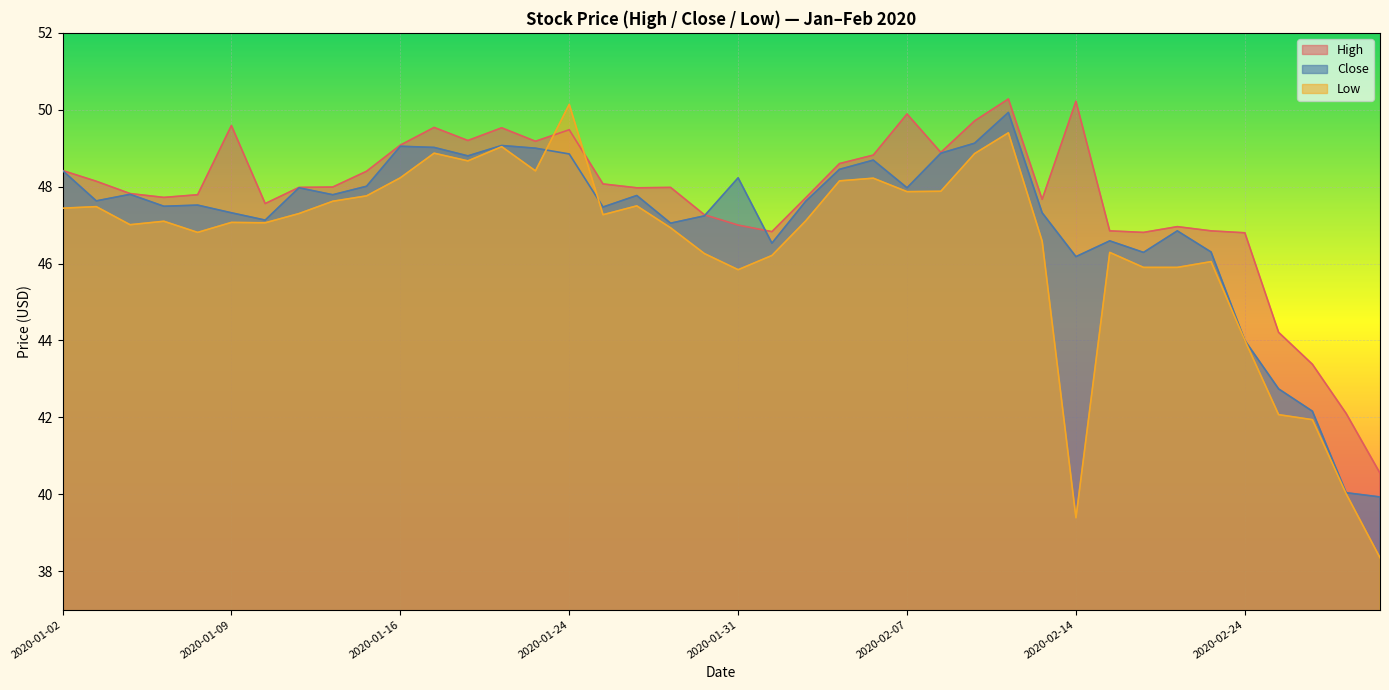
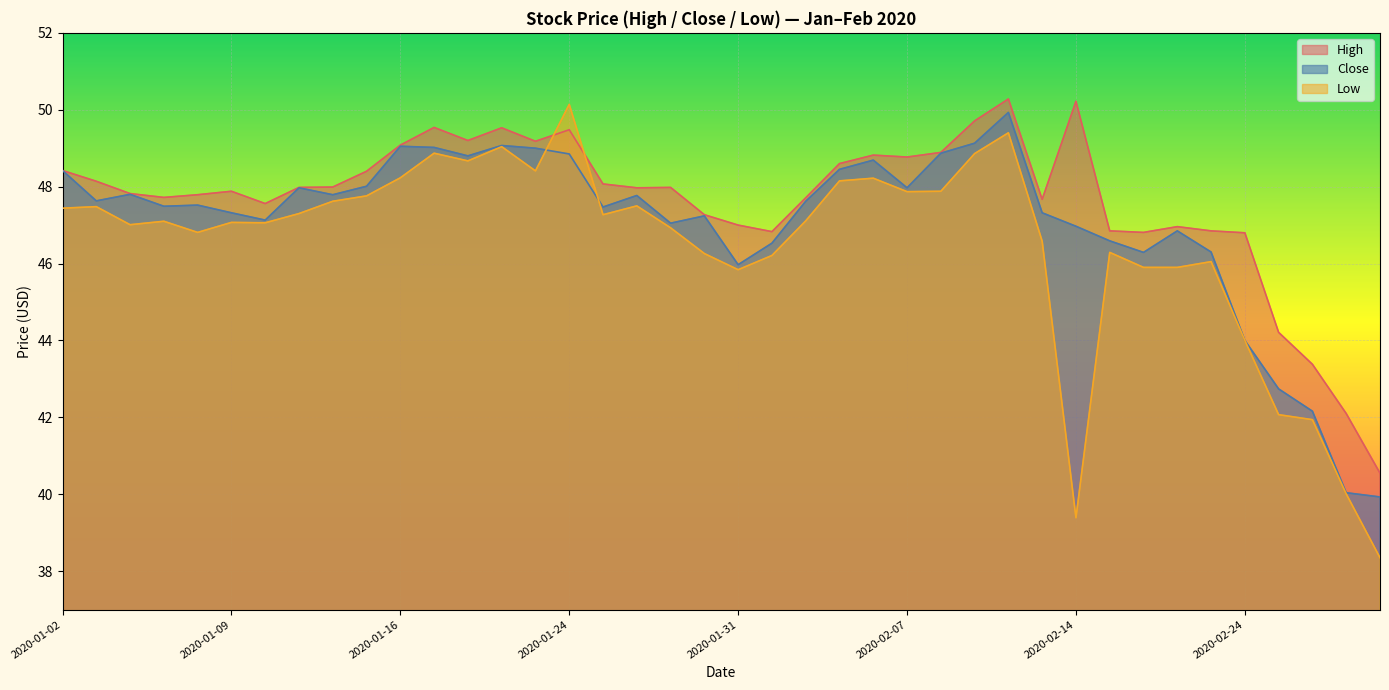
  {
    "High": {
-     "2020-01-09": 49.6,
+     "2020-01-09": 47.9,
      "2020-01-24": 49.5,
      "2020-01-31": 47.0,
-     "2020-02-07": 49.9,
+     "2020-02-07": 48.8,
      "2020-02-14": 50.2,
      "2020-02-24": 46.8
    },
    "Close": {
      "2020-01-09": 47.3,
      "2020-01-24": 48.9,
-     "2020-01-31": 48.2,
+     "2020-01-31": 46.0,
      "2020-02-07": 48.0,
-     "2020-02-14": 46.2
+     "2020-02-14": 47.0
    },
    "Low": {
      "2020-01-02": 47.4,
      "2020-01-09": 47.1,
      "2020-01-16": 48.2,
      "2020-01-24": 50.1,
      "2020-01-31": 45.8,
      "2020-02-07": 47.9,
      "2020-02-14": 39.4
    }
  }
